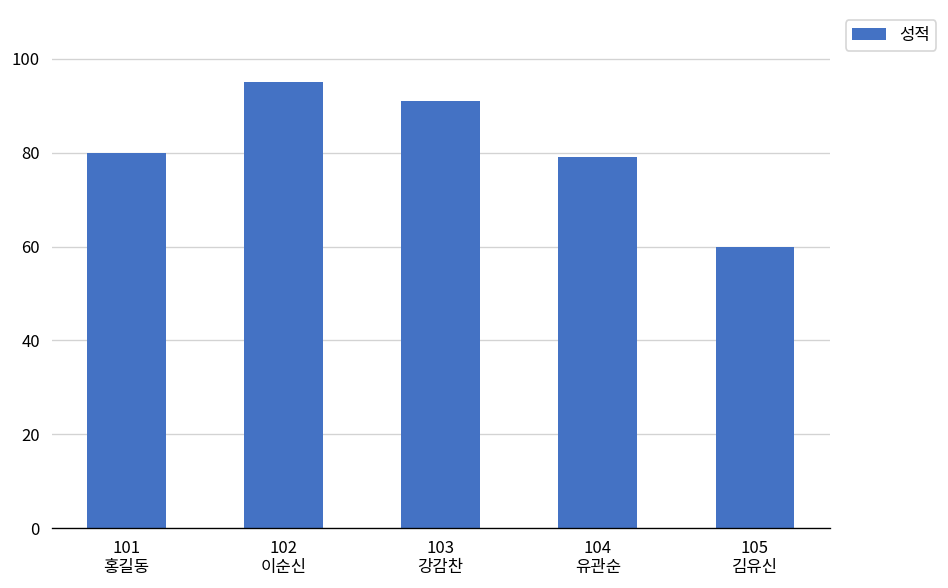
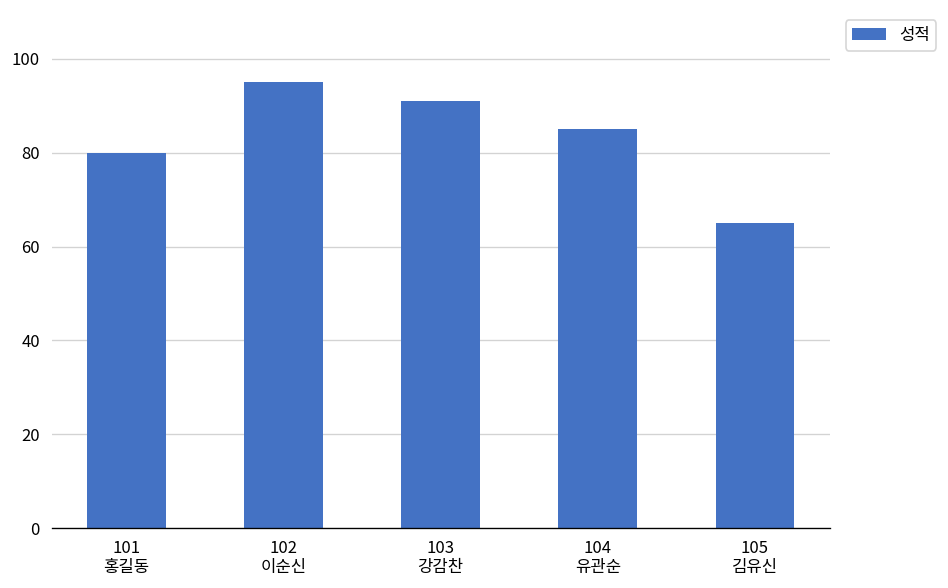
  {
    "101 홍길동": 80,
    "102 이순신": 95,
    "103 강감찬": 91,
-   "104 유관순": 79,
-   "105 김유신": 60
+   "104 유관순": 85,
+   "105 김유신": 65
  }
